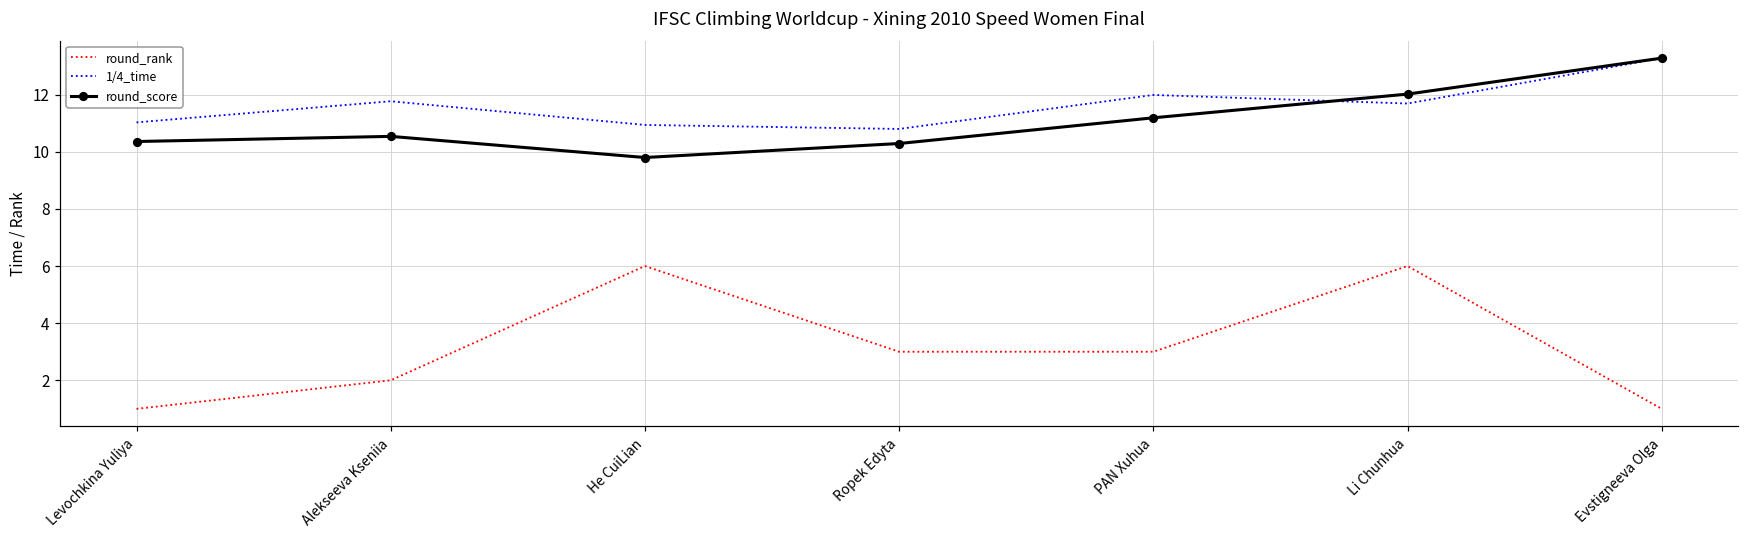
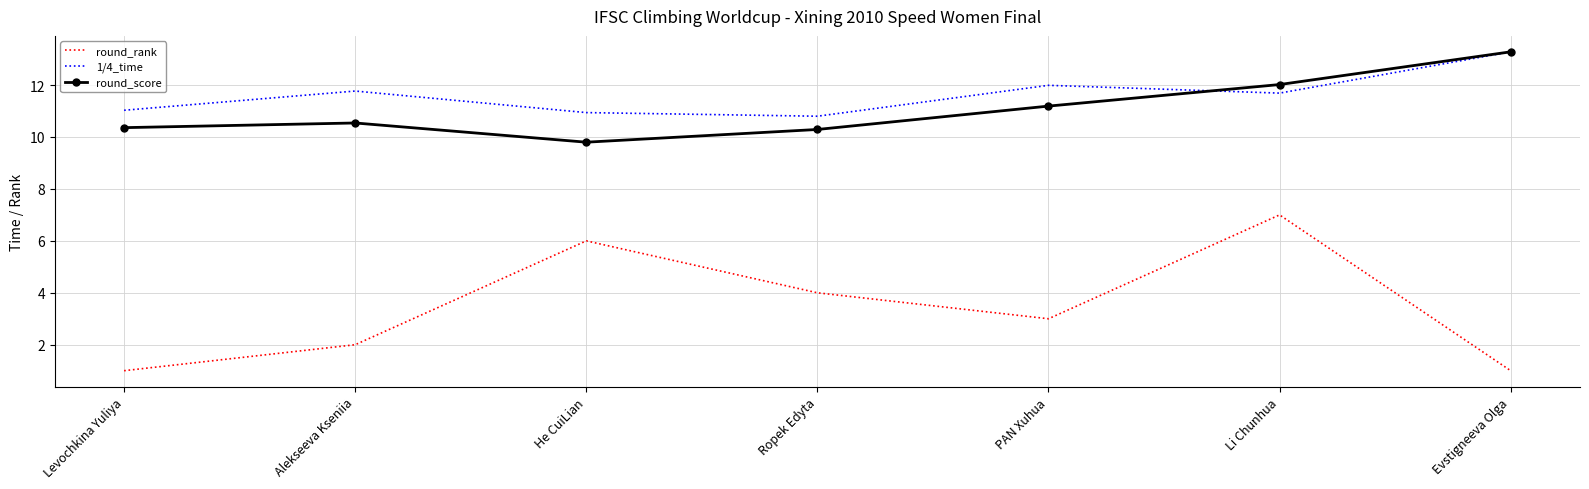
  {
    "round_rank": {
      "Levochkina Yuliya": 1,
      "Alekseeva Kseniia": 2,
      "He CuiLian": 6,
-     "Ropek Edyta": 3,
+     "Ropek Edyta": 4,
      "PAN Xuhua": 3,
-     "Li Chunhua": 6,
+     "Li Chunhua": 7,
      "Evstigneeva Olga": 1
    },
    "1/4_time": {
      "Levochkina Yuliya": 11,
      "Alekseeva Kseniia": 11.8,
      "He CuiLian": 11,
      "Ropek Edyta": 10.8,
      "PAN Xuhua": 12,
      "Li Chunhua": 11.7
    },
    "round_score": {
      "Levochkina Yuliya": 10.4,
      "Alekseeva Kseniia": 10.5,
      "He CuiLian": 9.8,
      "Ropek Edyta": 10.3,
      "PAN Xuhua": 11.2,
      "Li Chunhua": 12
    }
  }
